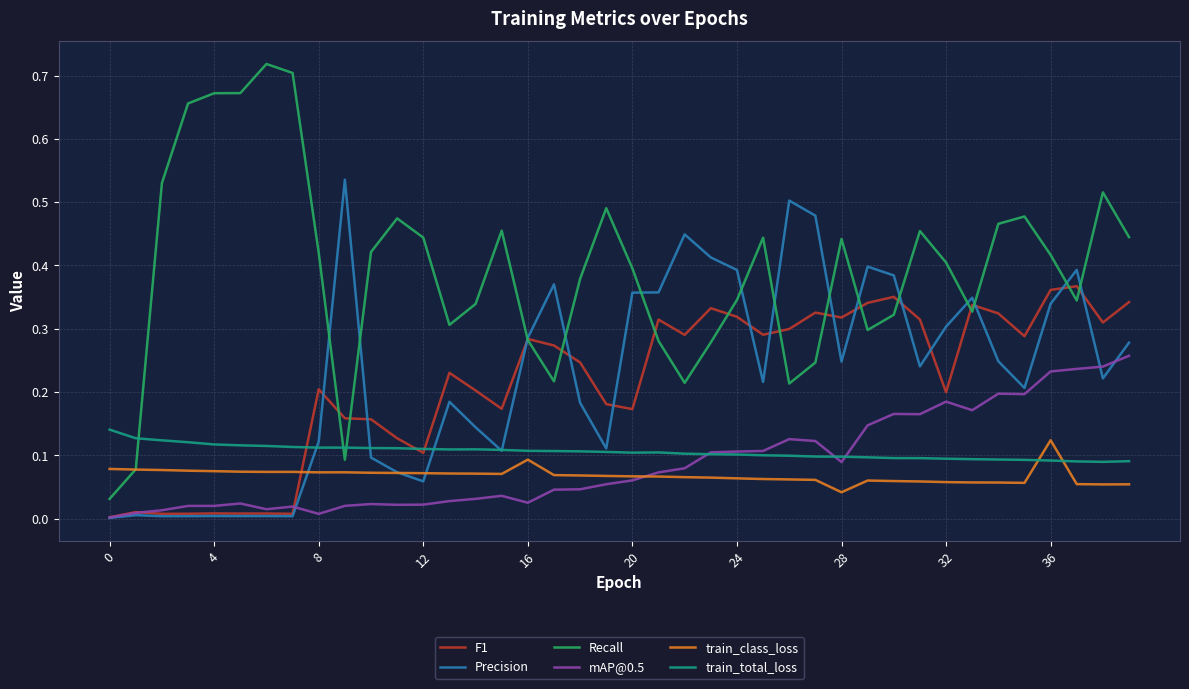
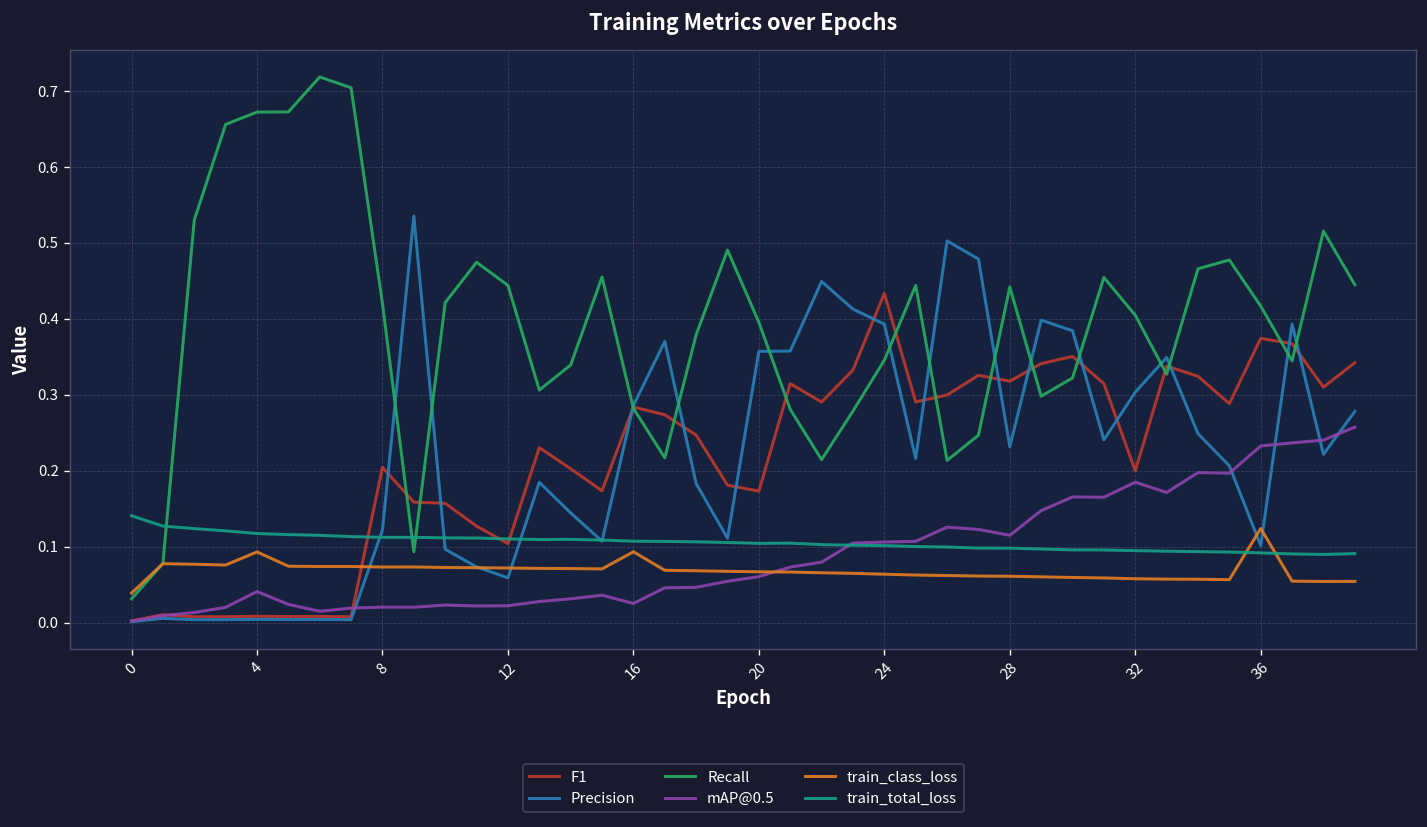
  {
    "F1": {
      "4": 0.01,
      "8": 0.20,
      "12": 0.10,
      "20": 0.17,
-     "24": 0.32,
+     "24": 0.43,
      "28": 0.32,
      "32": 0.20,
-     "36": 0.36
+     "36": 0.37
    },
    "Precision": {
      "4": 0.00,
      "8": 0.12,
      "12": 0.06,
      "20": 0.36,
      "24": 0.39,
-     "28": 0.25,
+     "28": 0.23,
      "32": 0.30,
-     "36": 0.34
+     "36": 0.10
    },
    "mAP@0.5": {
-     "4": 0.02,
-     "8": 0.01,
+     "4": 0.04,
+     "8": 0.02,
      "12": 0.02,
      "16": 0.03,
      "20": 0.06,
      "24": 0.11,
-     "28": 0.09,
+     "28": 0.11,
      "32": 0.18,
      "36": 0.23
    },
    "train_class_loss": {
-     "0": 0.08,
-     "4": 0.08,
+     "0": 0.04,
+     "4": 0.09,
      "8": 0.07,
      "12": 0.07,
      "16": 0.09,
      "20": 0.07,
      "24": 0.06,
-     "28": 0.04,
+     "28": 0.06,
      "32": 0.06,
      "36": 0.12
    }
  }
